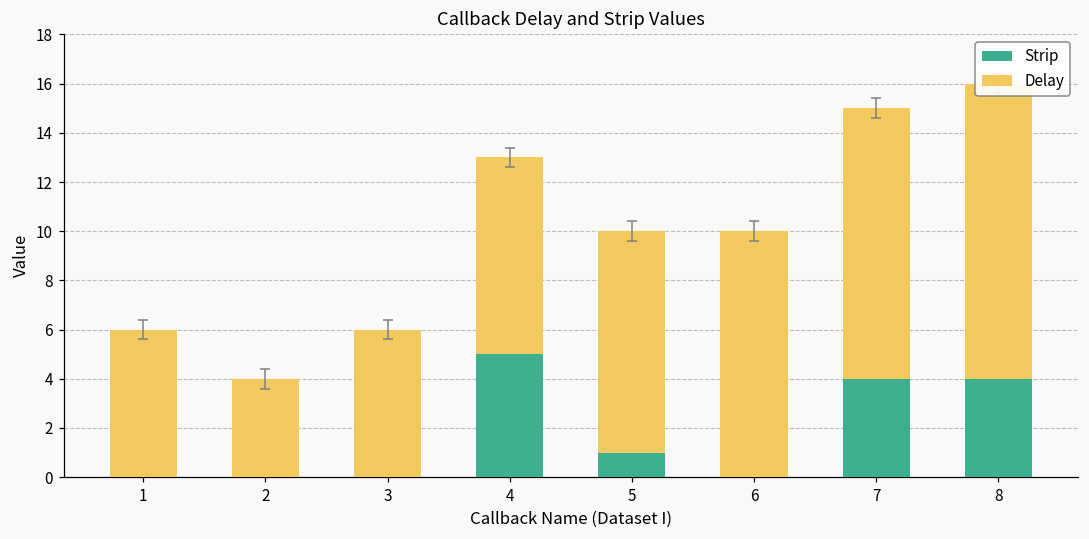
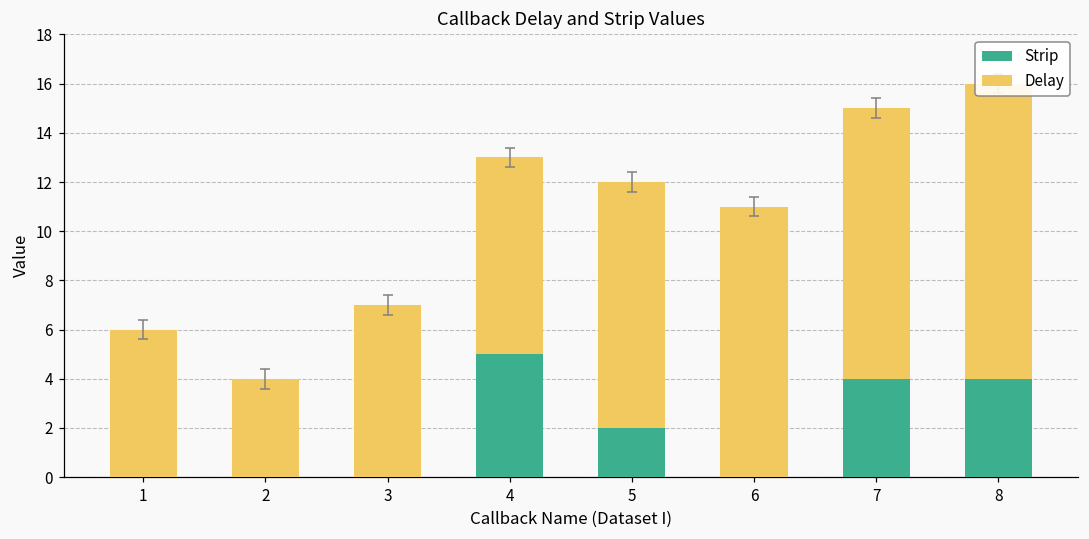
  {
    "Strip": {
      "1": 0,
      "2": 0,
      "3": 0,
      "4": 5,
-     "5": 1,
+     "5": 2,
      "6": 0,
      "7": 4,
      "8": 4
    },
    "Delay": {
      "1": 6,
      "2": 4,
-     "3": 6,
+     "3": 7,
      "4": 8,
-     "5": 9,
-     "6": 10,
+     "5": 10,
+     "6": 11,
      "7": 11
    }
  }
